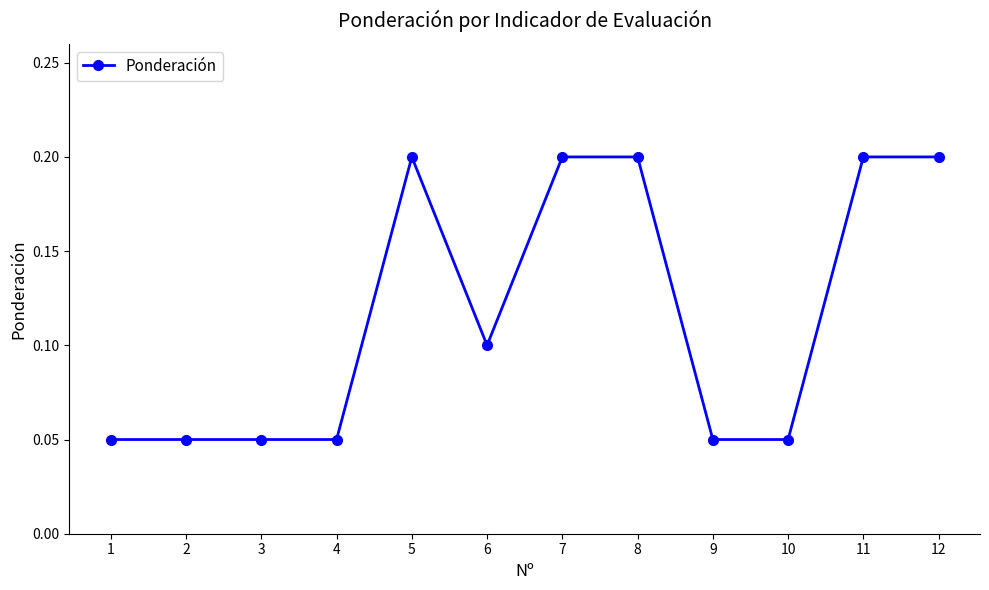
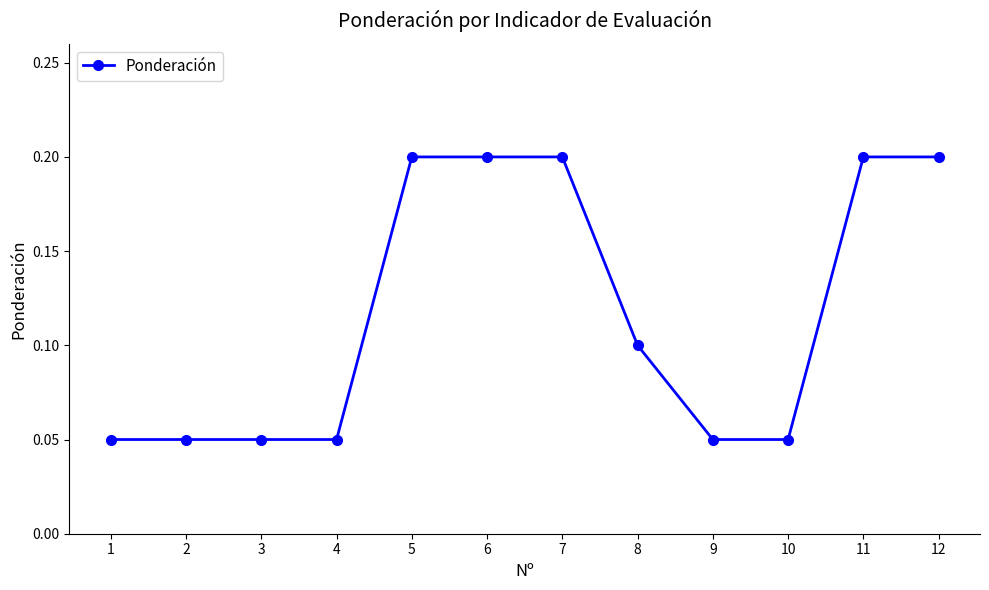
  {
    "1": 0.050,
    "2": 0.050,
    "3": 0.050,
    "4": 0.050,
    "5": 0.2,
-   "6": 0.1,
+   "6": 0.2,
    "7": 0.2,
-   "8": 0.2,
+   "8": 0.1,
    "9": 0.050,
    "10": 0.050,
    "11": 0.2,
    "12": 0.2
  }
